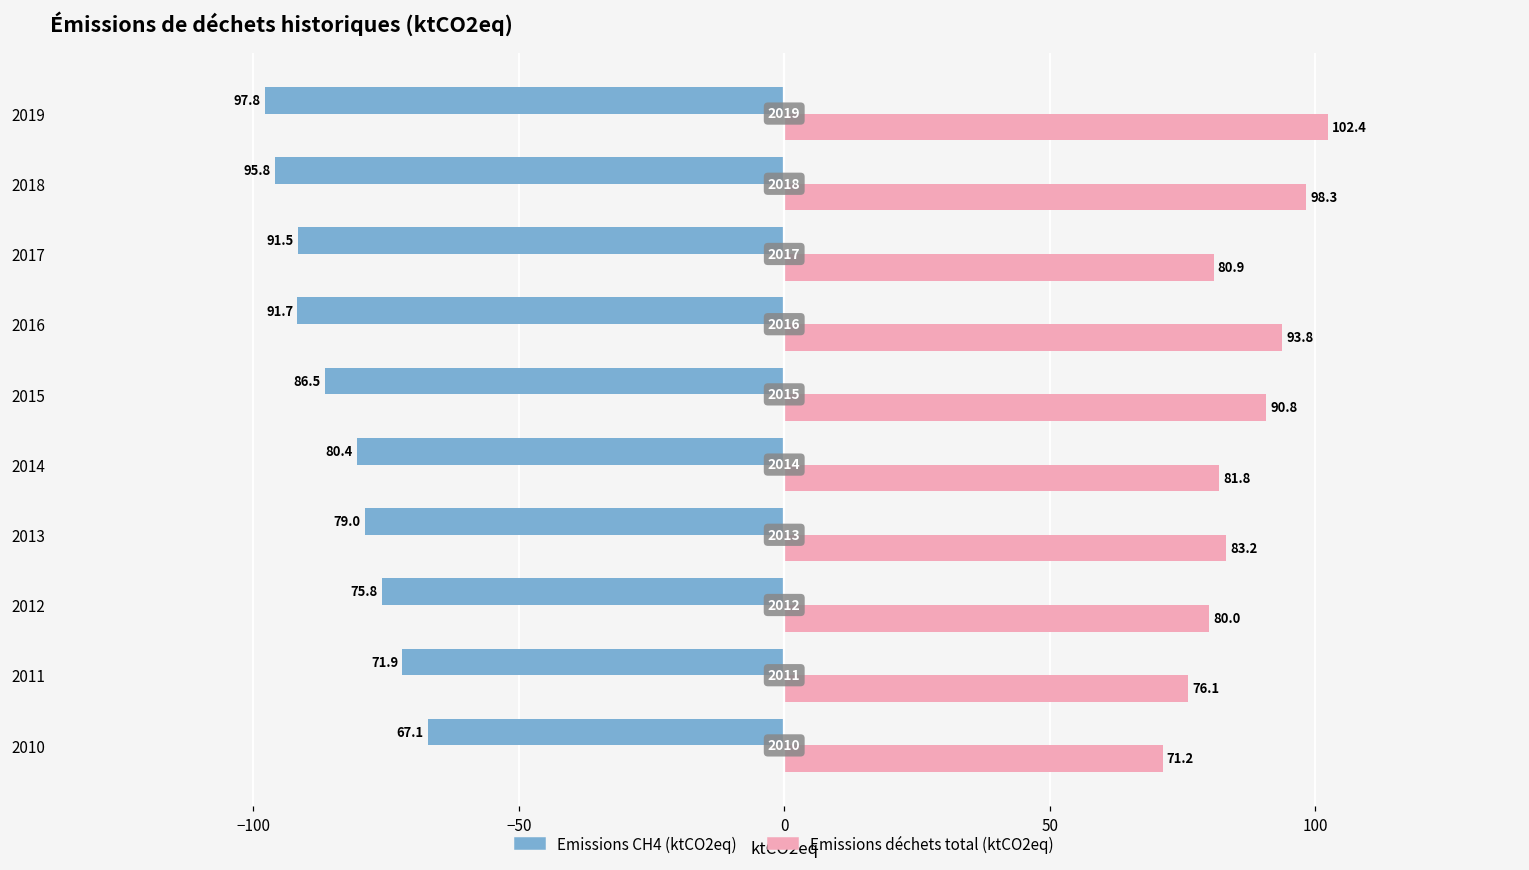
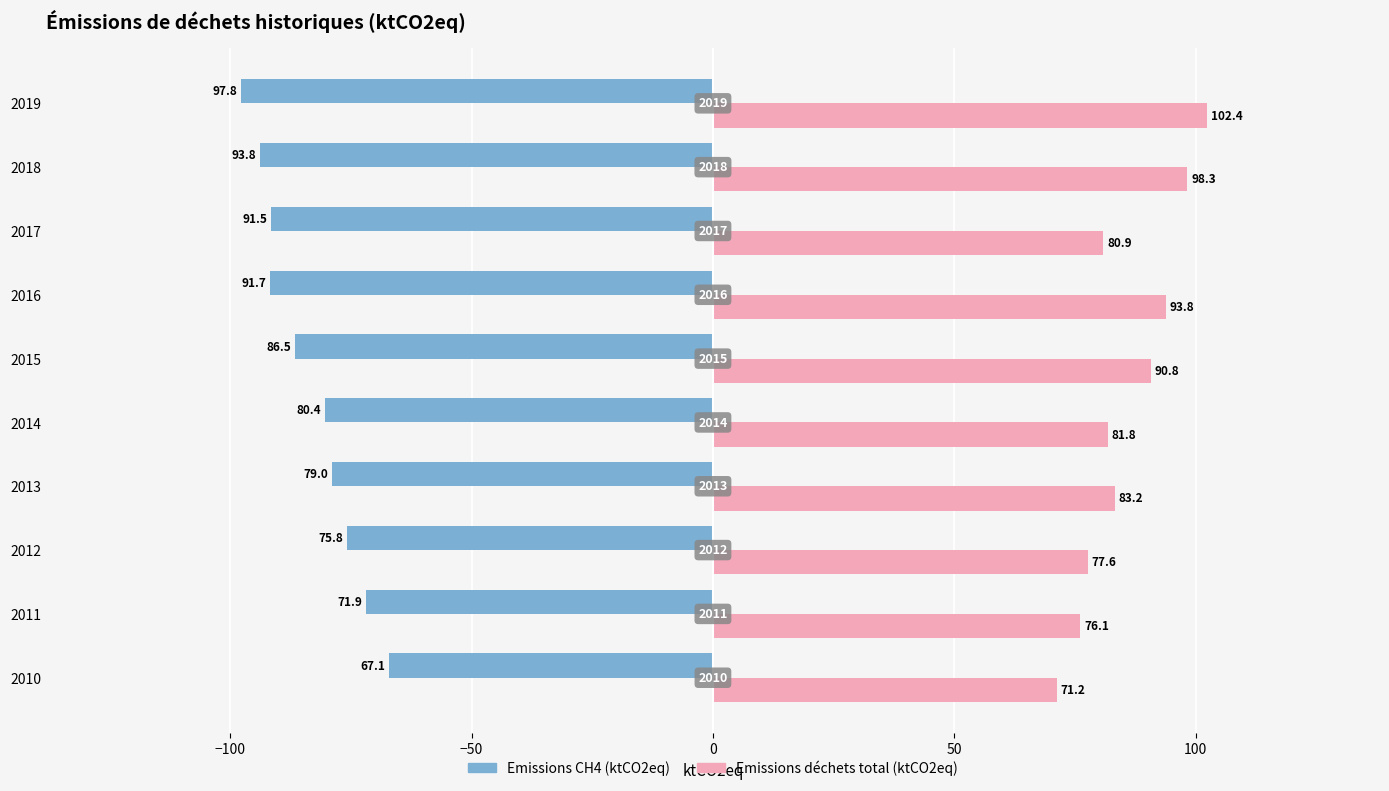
  {
    "Emissions CH4 (ktCO2eq)": {
-     "2018": 95.8
+     "2018": 93.8
    },
    "Emissions déchets total (ktCO2eq)": {
      "2019": 102.4,
      "2018": 98.3,
      "2017": 80.9,
      "2016": 93.8,
      "2015": 90.8,
      "2014": 81.8,
      "2013": 83.2,
-     "2012": 80.0,
+     "2012": 77.6,
      "2011": 76.1,
      "2010": 71.2
    }
  }
